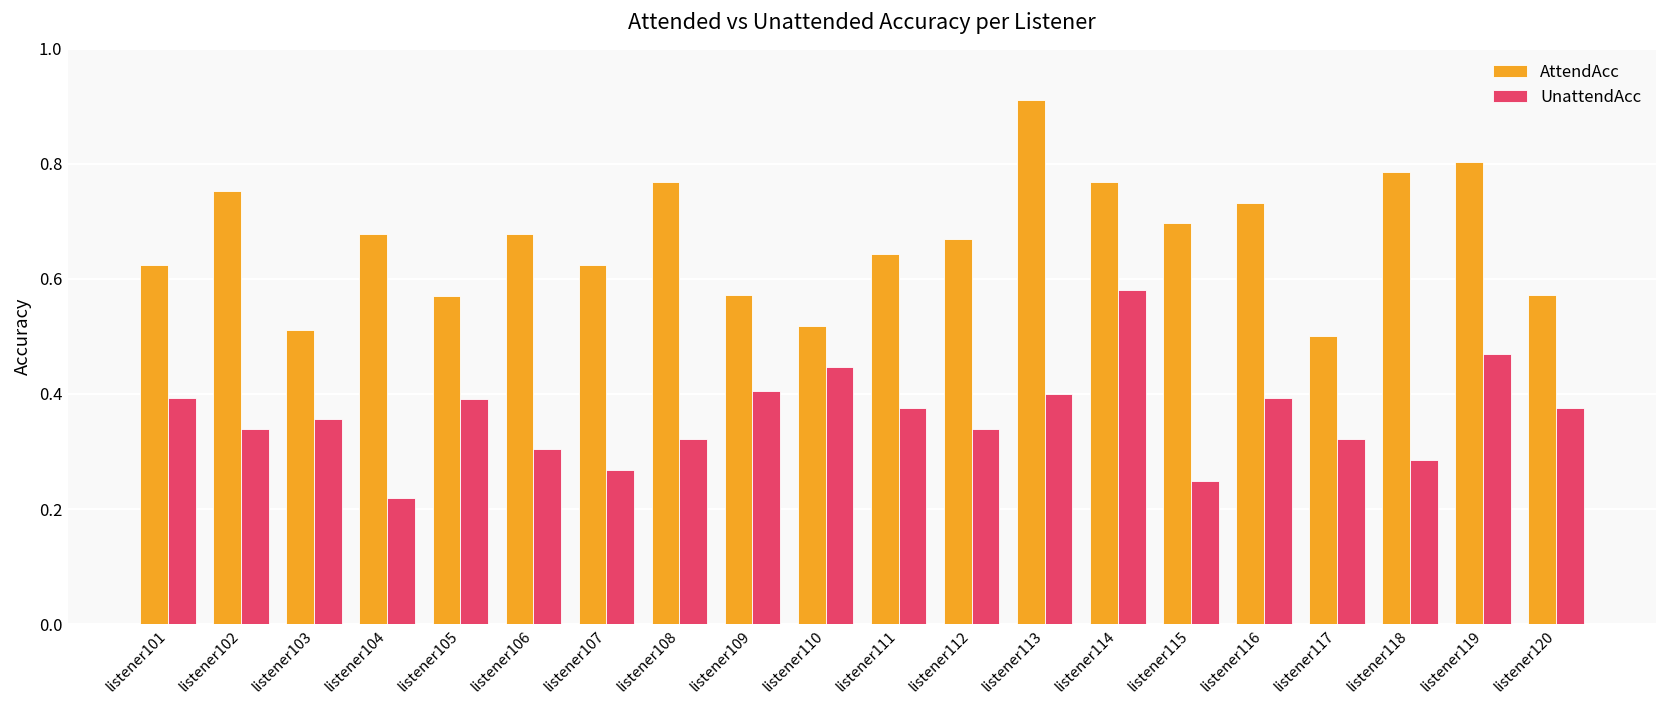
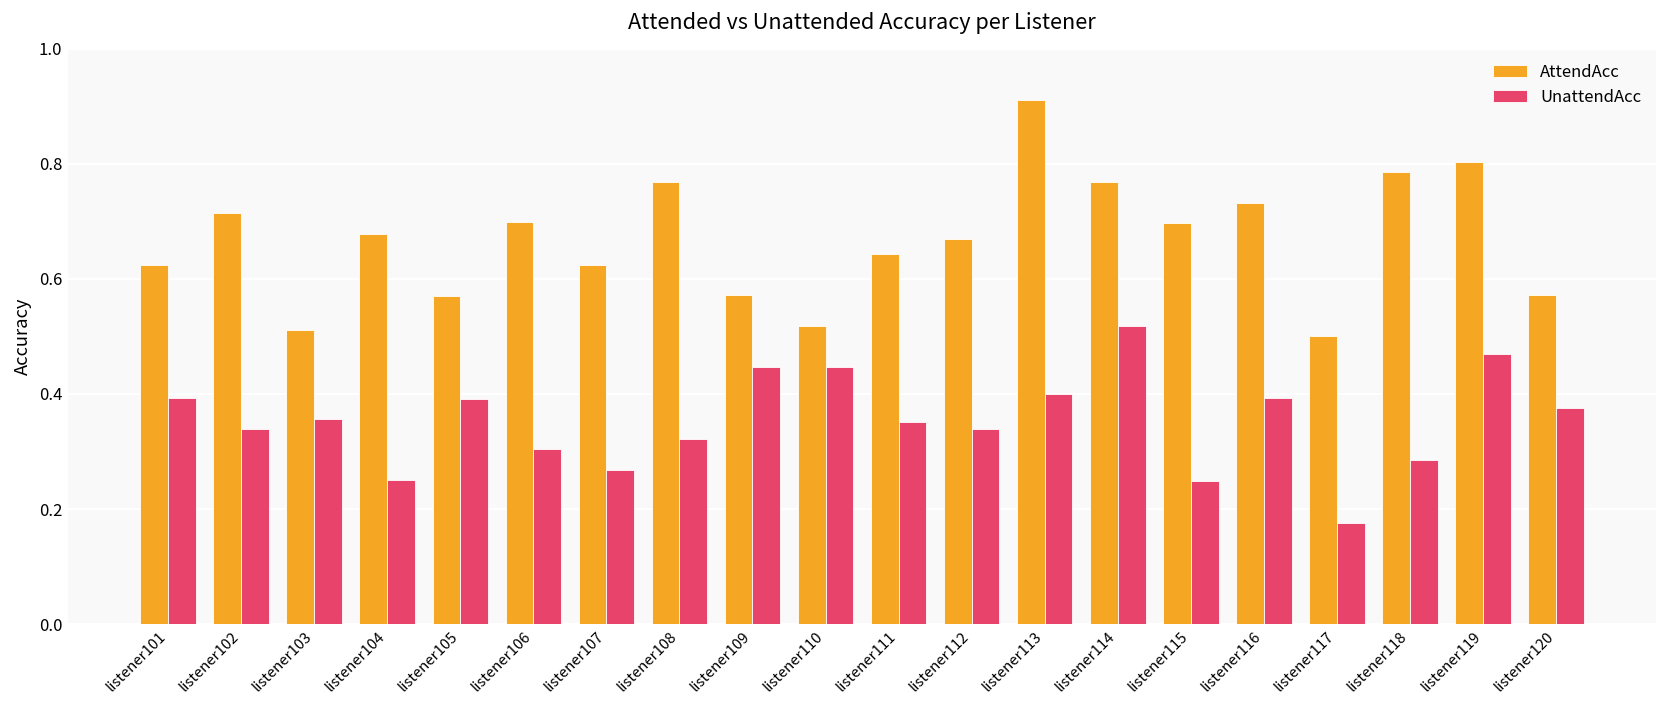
  {
    "AttendAcc": {
      "listener101": 0.63,
-     "listener102": 0.75,
+     "listener102": 0.71,
      "listener103": 0.51,
      "listener104": 0.68,
      "listener105": 0.57,
-     "listener106": 0.68,
+     "listener106": 0.70,
      "listener107": 0.63,
      "listener108": 0.77,
      "listener109": 0.57,
      "listener110": 0.52,
      "listener111": 0.64,
      "listener112": 0.67,
      "listener113": 0.91,
      "listener114": 0.77,
      "listener115": 0.70,
      "listener116": 0.73,
      "listener117": 0.50,
      "listener118": 0.79,
      "listener119": 0.80,
      "listener120": 0.57
    },
    "UnattendAcc": {
      "listener101": 0.39,
      "listener102": 0.34,
      "listener103": 0.36,
-     "listener104": 0.22,
+     "listener104": 0.25,
      "listener105": 0.39,
      "listener106": 0.30,
      "listener107": 0.27,
      "listener108": 0.32,
-     "listener109": 0.41,
+     "listener109": 0.45,
      "listener110": 0.45,
-     "listener111": 0.38,
+     "listener111": 0.35,
      "listener112": 0.34,
      "listener113": 0.40,
-     "listener114": 0.58,
+     "listener114": 0.52,
      "listener115": 0.25,
      "listener116": 0.39,
-     "listener117": 0.32,
+     "listener117": 0.18,
      "listener118": 0.29,
      "listener119": 0.47,
      "listener120": 0.38
    }
  }
